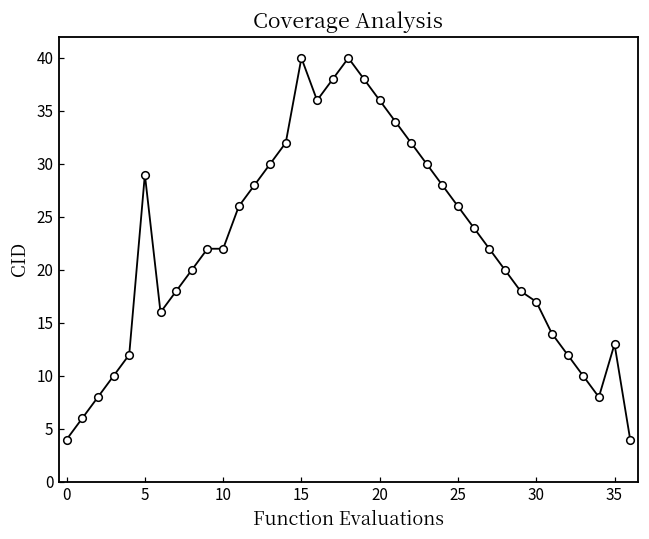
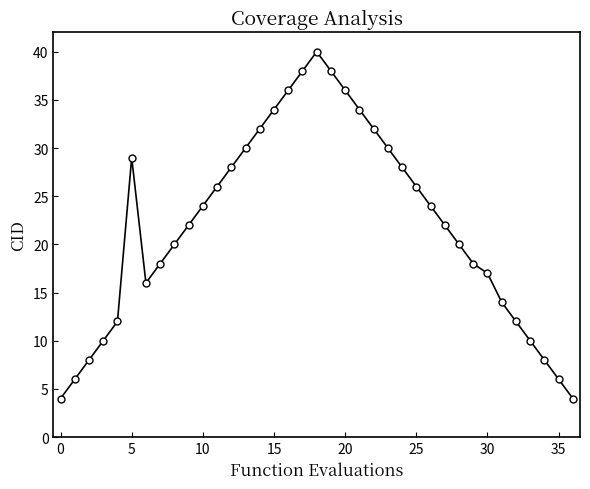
  {
    "0": 4,
    "5": 29,
-   "10": 22,
-   "15": 40,
+   "10": 24,
+   "15": 34,
    "20": 36,
    "25": 26,
    "30": 17,
-   "35": 13
+   "35": 6
  }
